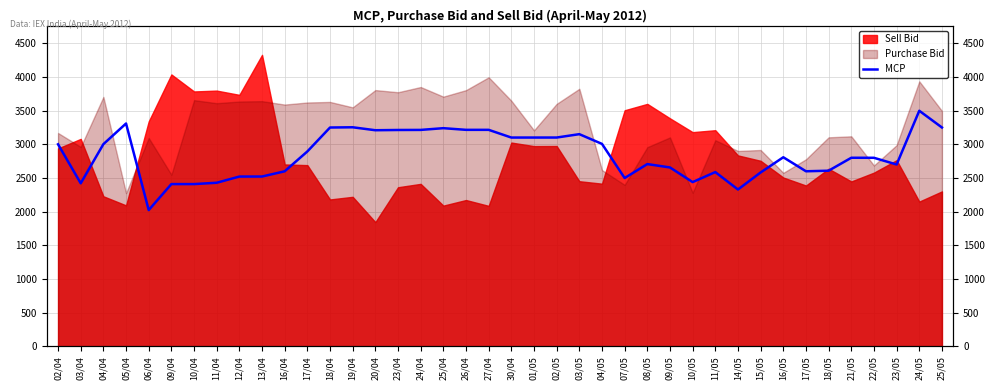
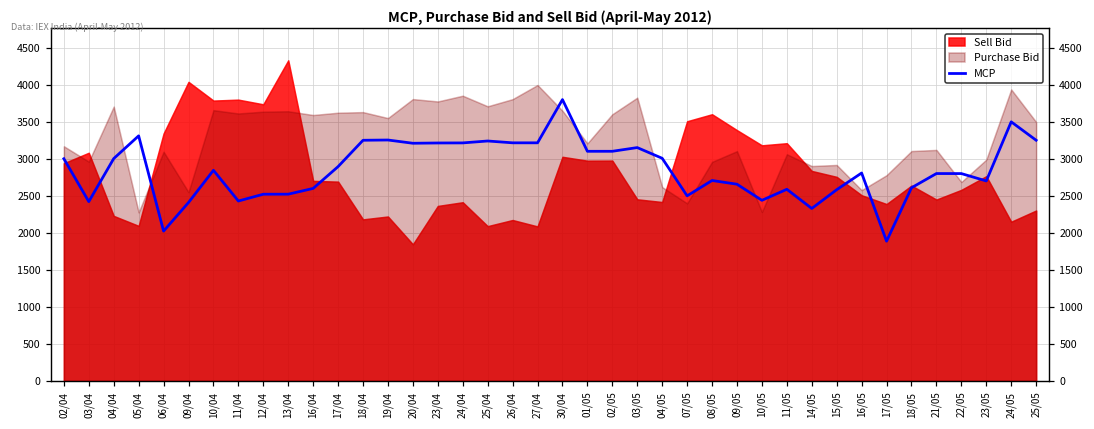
  {
    "MCP": {
      "02/04": 3000,
      "03/04": 2400,
      "04/04": 3000,
      "05/04": 3300,
      "06/04": 2000,
      "09/04": 2400,
-     "10/04": 2400,
+     "10/04": 2800,
      "11/04": 2400,
      "12/04": 2500,
      "13/04": 2500,
      "16/04": 2600,
      "17/04": 2900,
      "18/04": 3300,
      "19/04": 3300,
      "20/04": 3200,
      "23/04": 3200,
      "24/04": 3200,
      "25/04": 3200,
      "26/04": 3200,
      "27/04": 3200,
-     "30/04": 3100,
+     "30/04": 3800,
      "01/05": 3100,
      "02/05": 3100,
      "03/05": 3200,
      "04/05": 3000,
      "07/05": 2500,
      "08/05": 2700,
      "09/05": 2700,
      "10/05": 2400,
      "11/05": 2600,
      "14/05": 2300,
      "15/05": 2600,
      "16/05": 2800,
-     "17/05": 2600,
+     "17/05": 1900,
      "21/05": 2800,
      "22/05": 2800,
      "23/05": 2700,
      "24/05": 3500,
      "25/05": 3300
    },
    "Sell Bid": {
      "02/04": 2900,
      "03/04": 3100,
      "04/04": 2200,
      "05/04": 2100,
      "06/04": 3300,
      "09/04": 4000,
      "10/04": 3800,
      "11/04": 3800,
      "12/04": 3700,
      "13/04": 4300,
      "16/04": 2700,
      "17/04": 2700,
      "18/04": 2200,
      "19/04": 2200,
      "20/04": 1800,
      "23/04": 2400,
      "24/04": 2400,
      "25/04": 2100,
      "26/04": 2200,
      "27/04": 2100,
      "30/04": 3000,
      "01/05": 3000,
      "02/05": 3000,
      "03/05": 2500,
      "04/05": 2400,
      "07/05": 3500,
      "08/05": 3600,
      "09/05": 3400,
      "10/05": 3200,
      "11/05": 3200,
      "14/05": 2800,
      "15/05": 2800,
      "16/05": 2500,
      "17/05": 2400,
      "21/05": 2400,
      "22/05": 2600,
      "23/05": 2800,
      "24/05": 2100,
      "25/05": 2300
    },
    "Purchase Bid": {
      "02/04": 3200,
      "03/04": 3000,
      "04/04": 3700,
      "05/04": 2300,
      "06/04": 3100,
      "09/04": 2500,
      "10/04": 3700,
      "11/04": 3600,
      "12/04": 3600,
      "13/04": 3600,
      "16/04": 3600,
      "17/04": 3600,
      "18/04": 3600,
      "19/04": 3600,
      "20/04": 3800,
      "23/04": 3800,
      "24/04": 3900,
      "25/04": 3700,
      "26/04": 3800,
      "27/04": 4000,
      "30/04": 3600,
      "01/05": 3200,
      "02/05": 3600,
      "03/05": 3800,
      "04/05": 2600,
      "07/05": 2400,
      "08/05": 3000,
      "09/05": 3100,
      "10/05": 2300,
      "11/05": 3100,
      "14/05": 2900,
      "15/05": 2900,
      "16/05": 2600,
      "17/05": 2800,
      "18/05": 3100,
      "21/05": 3100,
      "22/05": 2700,
      "23/05": 3000,
      "24/05": 3900,
      "25/05": 3500
    }
  }
